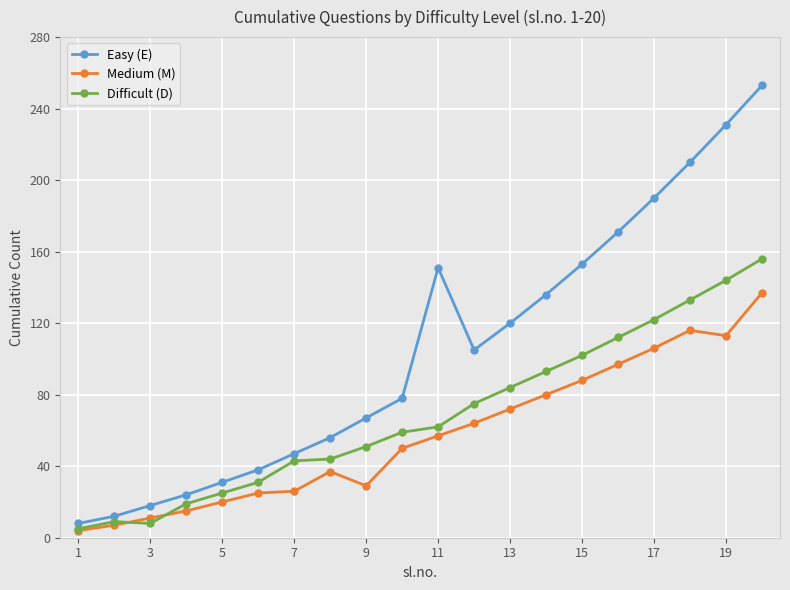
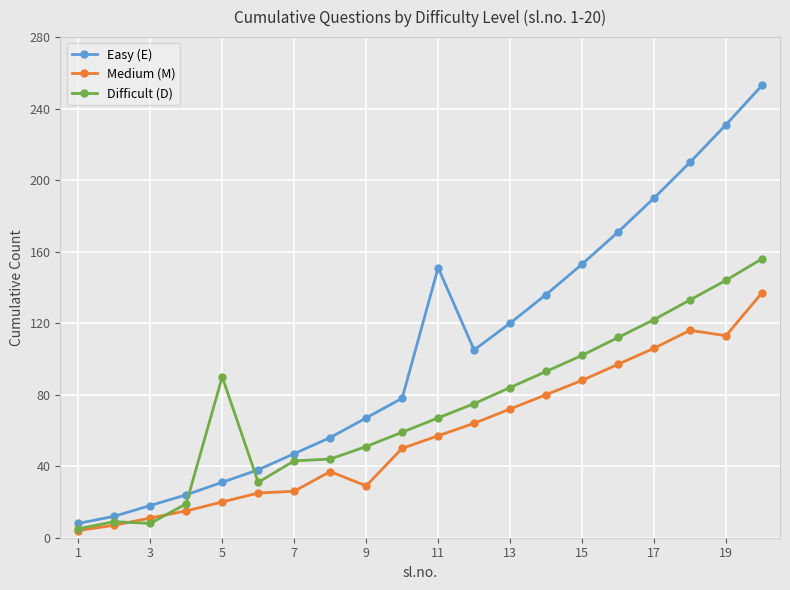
  {
    "Easy (E)": {
      "1": 8,
      "3": 18,
      "5": 31,
      "7": 47,
      "9": 67,
      "11": 151,
      "13": 120,
      "15": 153,
      "17": 190,
      "19": 231
    },
    "Medium (M)": {
      "3": 11,
      "5": 20,
      "7": 26,
      "9": 29,
      "11": 57,
      "13": 72,
      "15": 88,
      "17": 106,
      "19": 113
    },
    "Difficult (D)": {
      "3": 8,
-     "5": 25,
+     "5": 90,
      "7": 43,
      "9": 51,
-     "11": 62,
+     "11": 67,
      "13": 84,
      "15": 102,
      "17": 122,
      "19": 144
    }
  }
